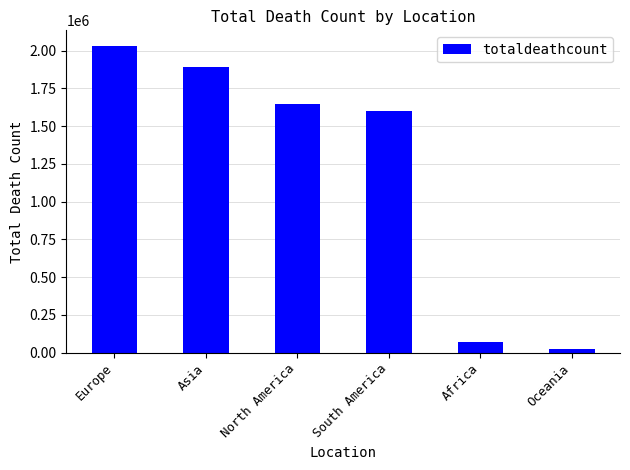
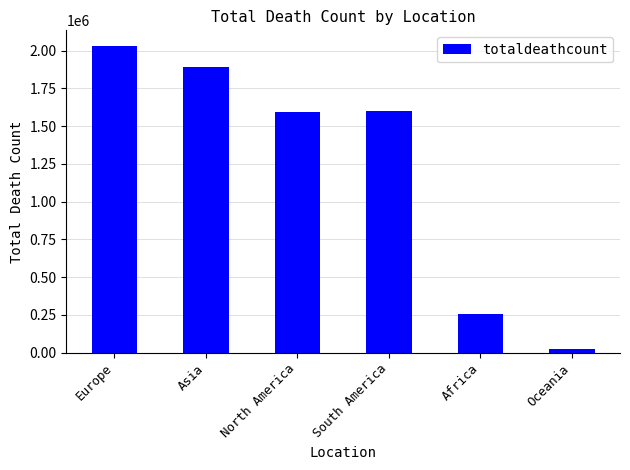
  {
    "Europe": 2030000,
    "Asia": 1890000,
-   "North America": 1650000,
+   "North America": 1590000,
    "South America": 1600000,
-   "Africa": 70000,
+   "Africa": 260000,
    "Oceania": 30000
  }
